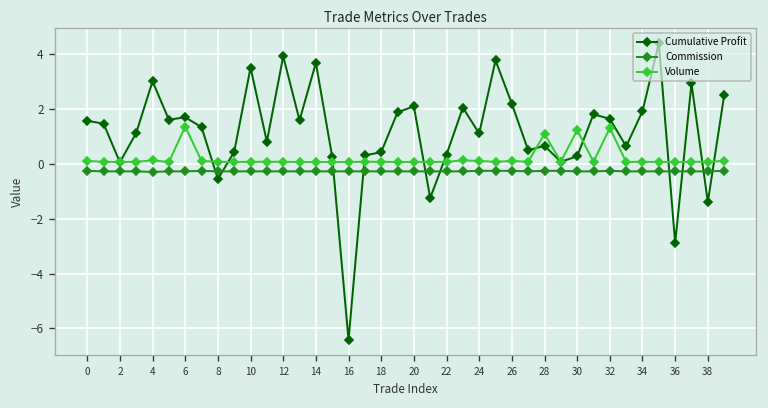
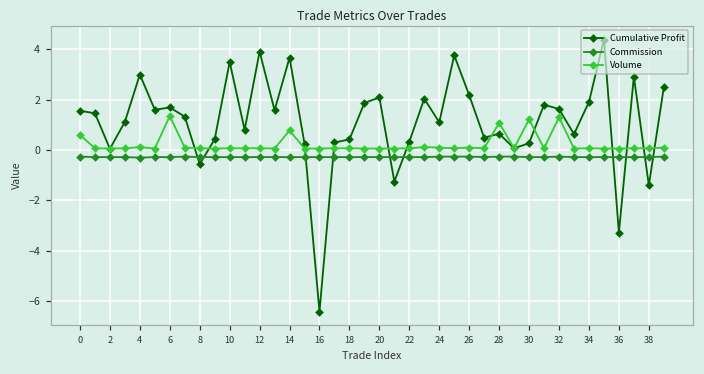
  {
    "Cumulative Profit": {
      "0": 1.6,
      "4": 3.0,
      "6": 1.7,
      "8": -0.6,
      "10": 3.5,
      "12": 3.9,
      "14": 3.7,
      "16": -6.4,
      "18": 0.4,
      "20": 2.1,
      "22": 0.3,
      "24": 1.1,
      "26": 2.2,
      "28": 0.7,
      "30": 0.3,
      "32": 1.6,
      "34": 1.9,
-     "36": -2.9,
+     "36": -3.3,
      "38": -1.4
    },
    "Commission": {
      "0": -0.3,
      "2": -0.3,
      "4": -0.3,
      "6": -0.3,
      "8": -0.3,
      "10": -0.3,
      "12": -0.3,
      "14": -0.3,
      "16": -0.3,
      "18": -0.3,
      "20": -0.3,
      "22": -0.3,
      "24": -0.3,
      "26": -0.3,
      "28": -0.3,
      "30": -0.3,
      "32": -0.3,
      "34": -0.3,
      "36": -0.3,
      "38": -0.3
    },
    "Volume": {
-     "0": 0.1,
+     "0": 0.6,
      "4": 0.1,
      "6": 1.4,
      "8": 0.1,
      "10": 0.1,
      "12": 0.1,
-     "14": 0.1,
+     "14": 0.8,
      "16": 0.1,
      "18": 0.1,
      "20": 0.1,
      "22": 0.1,
      "24": 0.1,
      "26": 0.1,
      "28": 1.1,
      "30": 1.2,
      "32": 1.3,
      "34": 0.1,
      "36": 0.1,
      "38": 0.1
    }
  }
